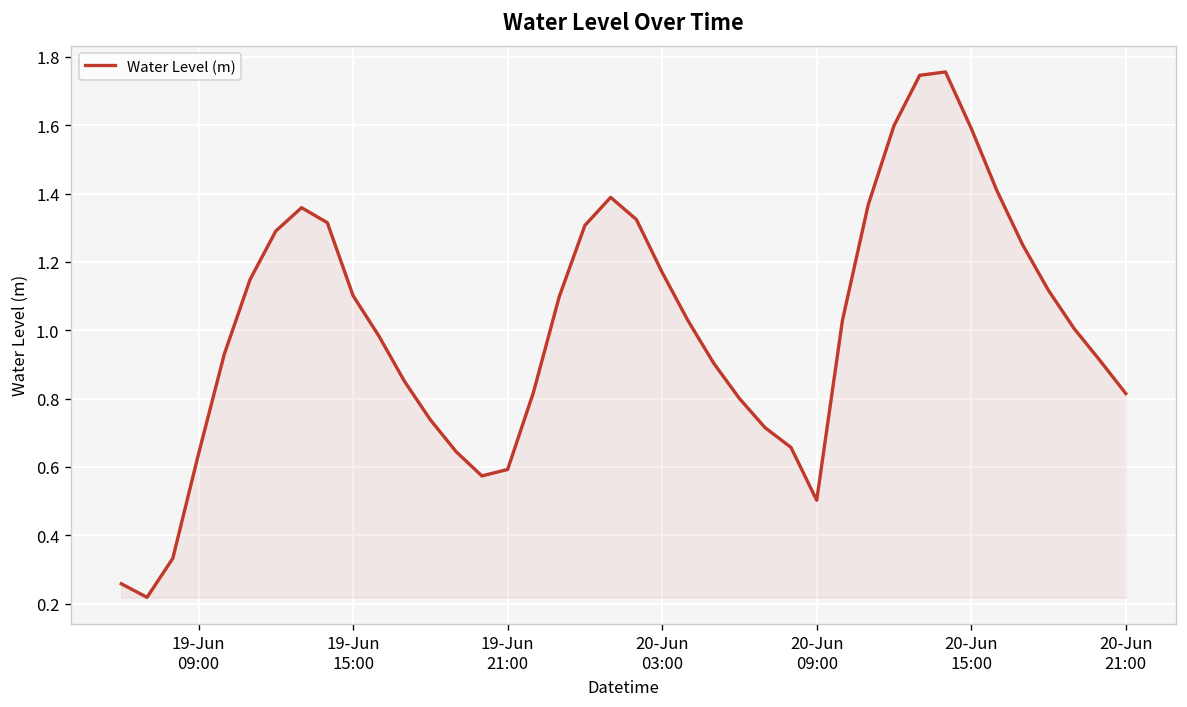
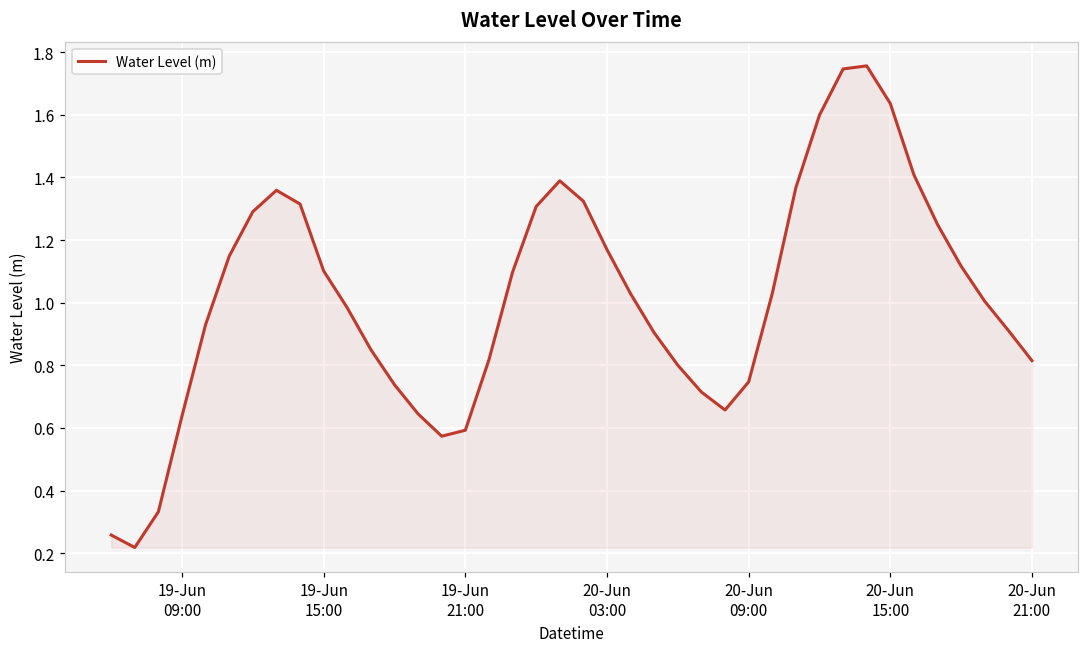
  {
    "19-Jun 09:00": 0.64,
    "19-Jun 15:00": 1.10,
    "19-Jun 21:00": 0.59,
    "20-Jun 03:00": 1.17,
-   "20-Jun 09:00": 0.50,
-   "20-Jun 15:00": 1.59,
+   "20-Jun 09:00": 0.75,
+   "20-Jun 15:00": 1.64,
    "20-Jun 21:00": 0.81
  }
